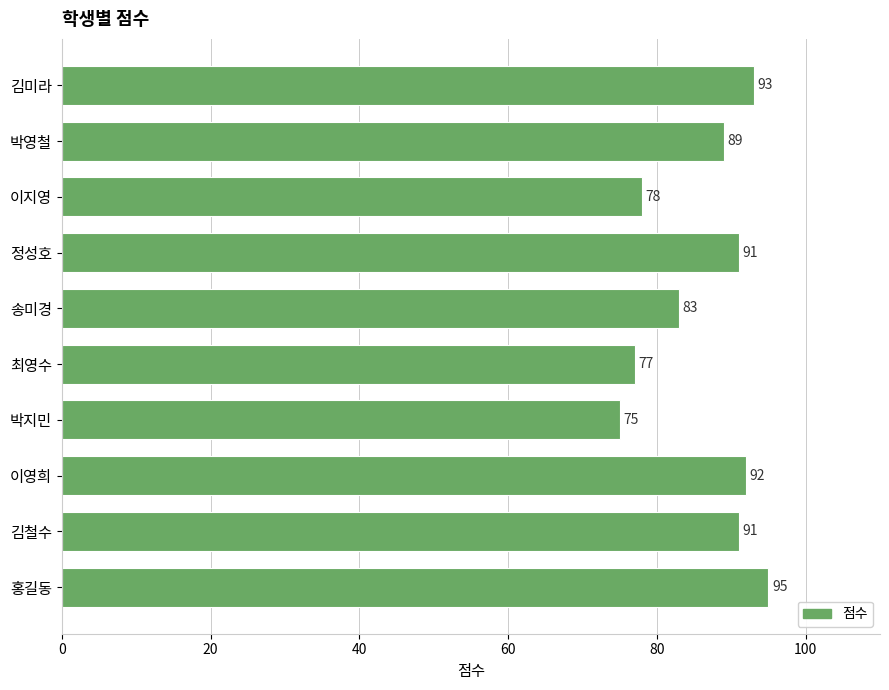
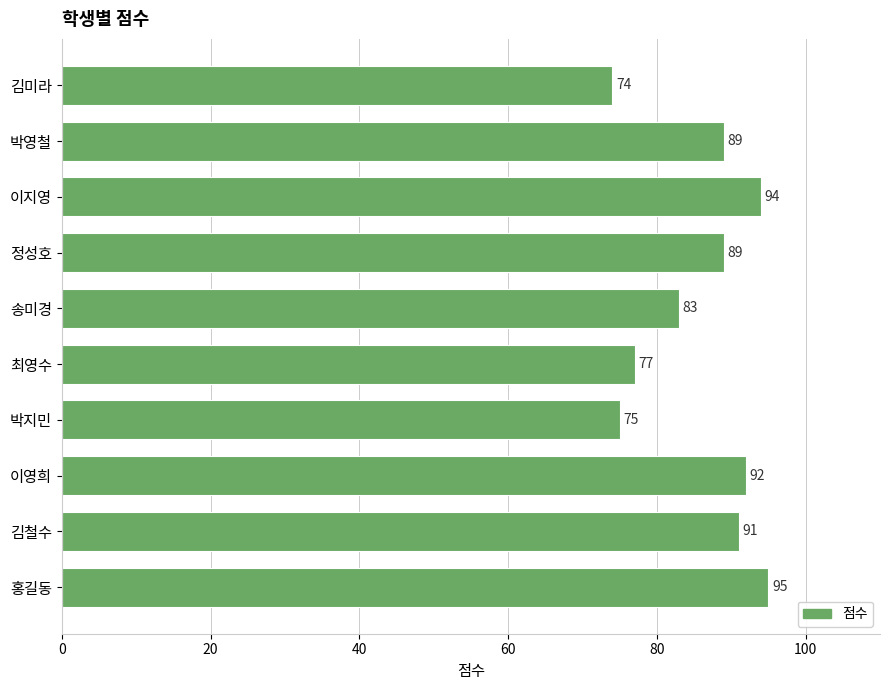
  {
-   "김미라": 93,
+   "김미라": 74,
    "박영철": 89,
-   "이지영": 78,
-   "정성호": 91,
+   "이지영": 94,
+   "정성호": 89,
    "송미경": 83,
    "최영수": 77,
    "박지민": 75,
    "이영희": 92,
    "김철수": 91,
    "홍길동": 95
  }
